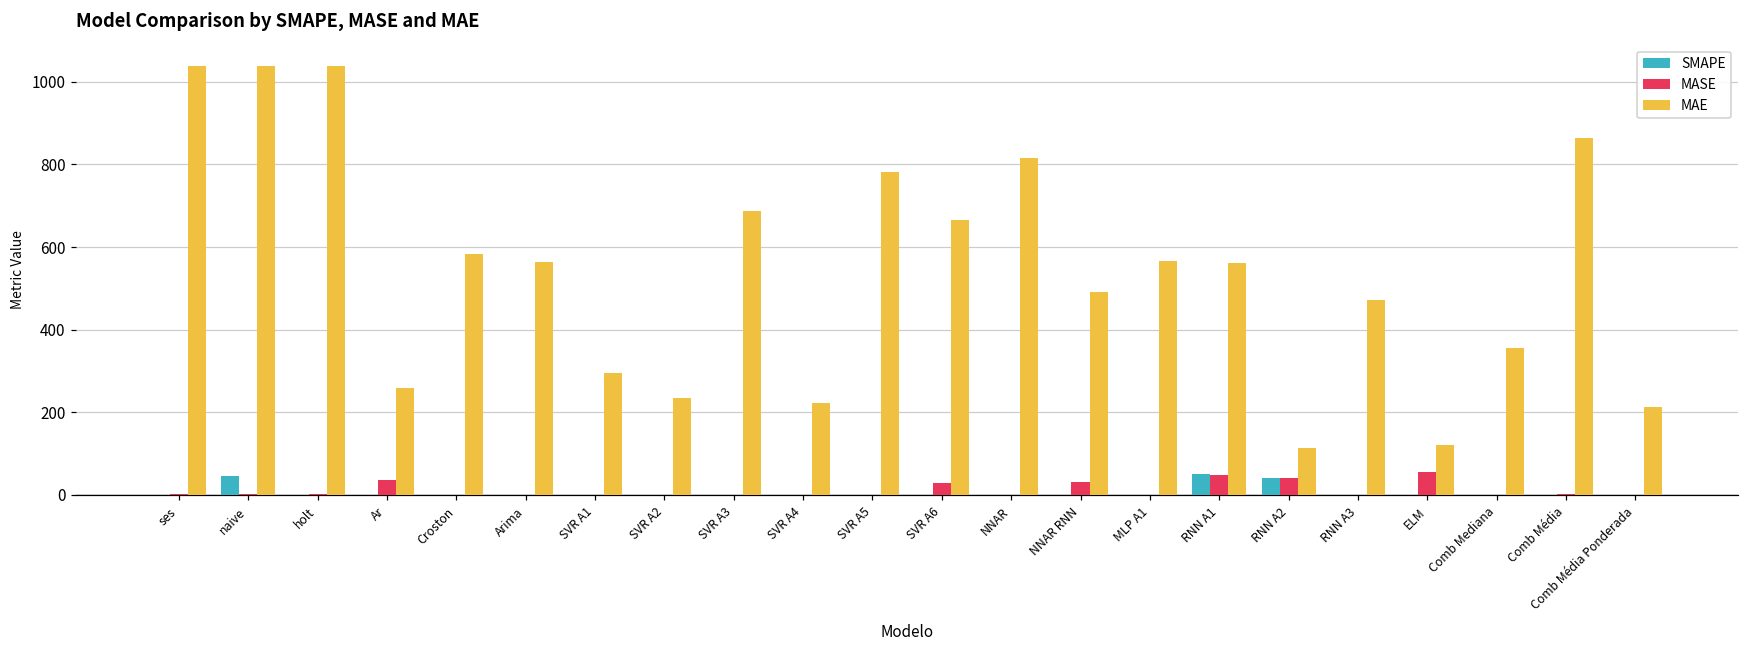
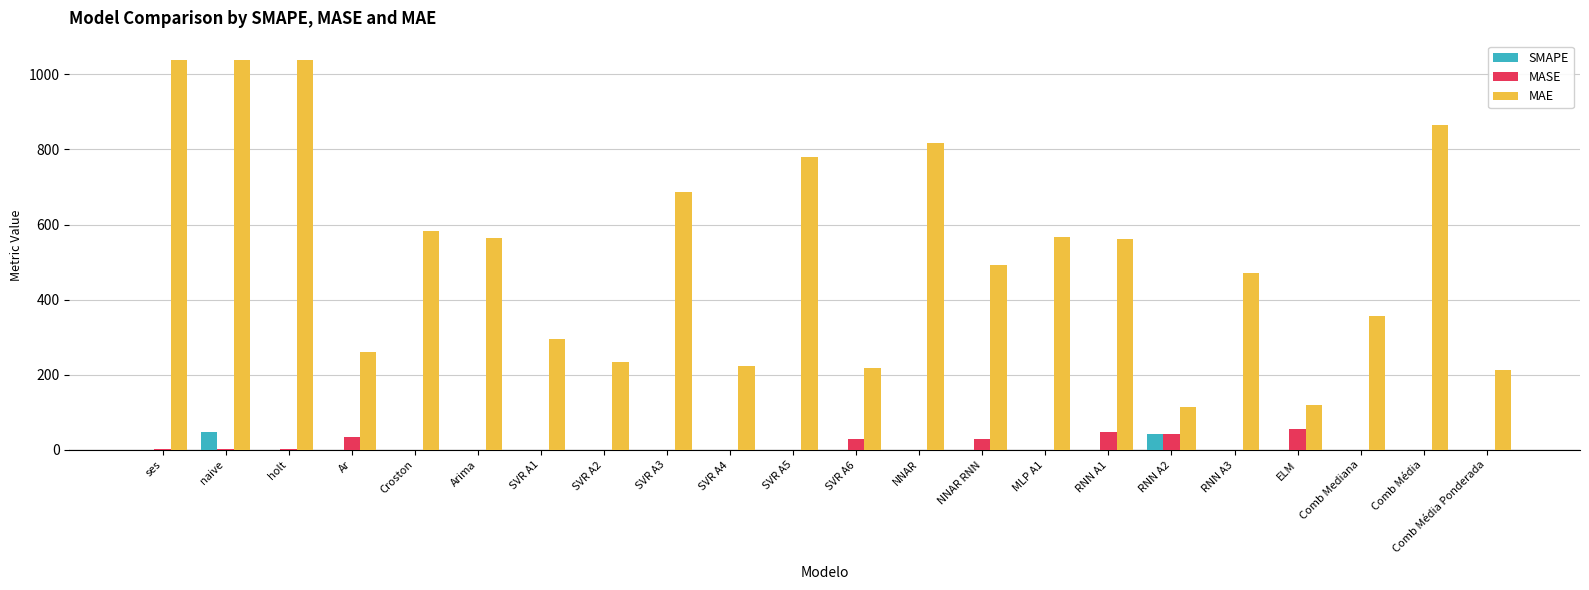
  {
    "SMAPE": {
      "naive": 50,
-     "RNN A1": 50,
+     "RNN A1": 0,
      "RNN A2": 40
    },
    "MASE": {
      "Ar": 40,
      "SVR A6": 30,
      "NNAR RNN": 30,
      "RNN A1": 50,
      "RNN A2": 40,
      "ELM": 60
    },
    "MAE": {
      "ses": 1040,
      "naive": 1040,
      "holt": 1040,
      "Ar": 260,
      "Croston": 580,
      "Arima": 560,
      "SVR A1": 290,
      "SVR A2": 230,
      "SVR A3": 690,
      "SVR A4": 220,
      "SVR A5": 780,
-     "SVR A6": 670,
+     "SVR A6": 220,
      "NNAR": 820,
      "NNAR RNN": 490,
      "MLP A1": 570,
      "RNN A1": 560,
      "RNN A2": 110,
      "RNN A3": 470,
      "ELM": 120,
      "Comb Mediana": 360,
      "Comb Média": 860,
      "Comb Média Ponderada": 210
    }
  }
